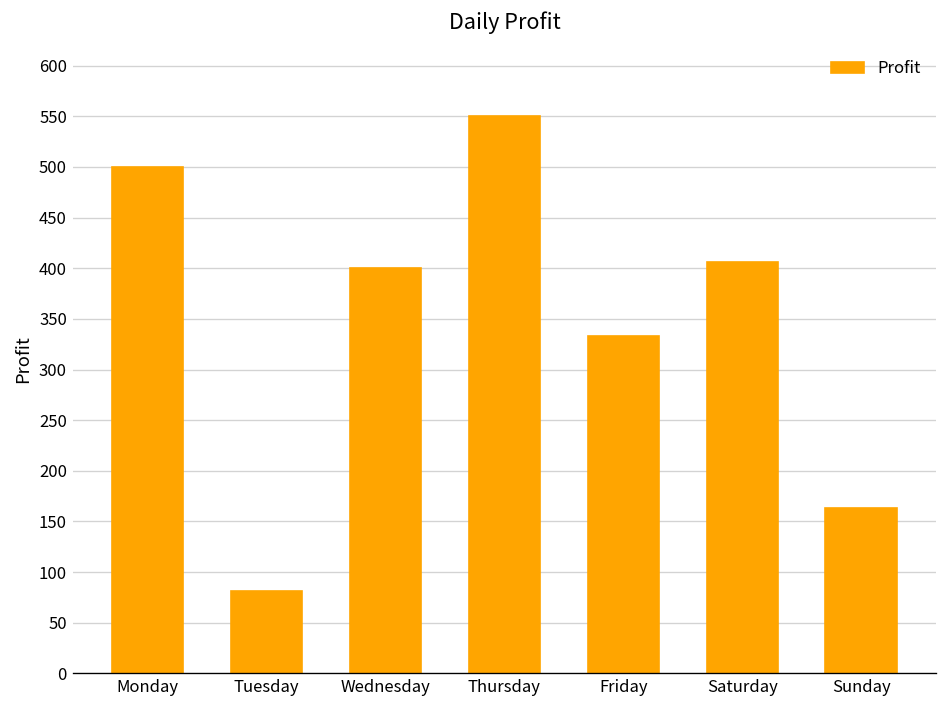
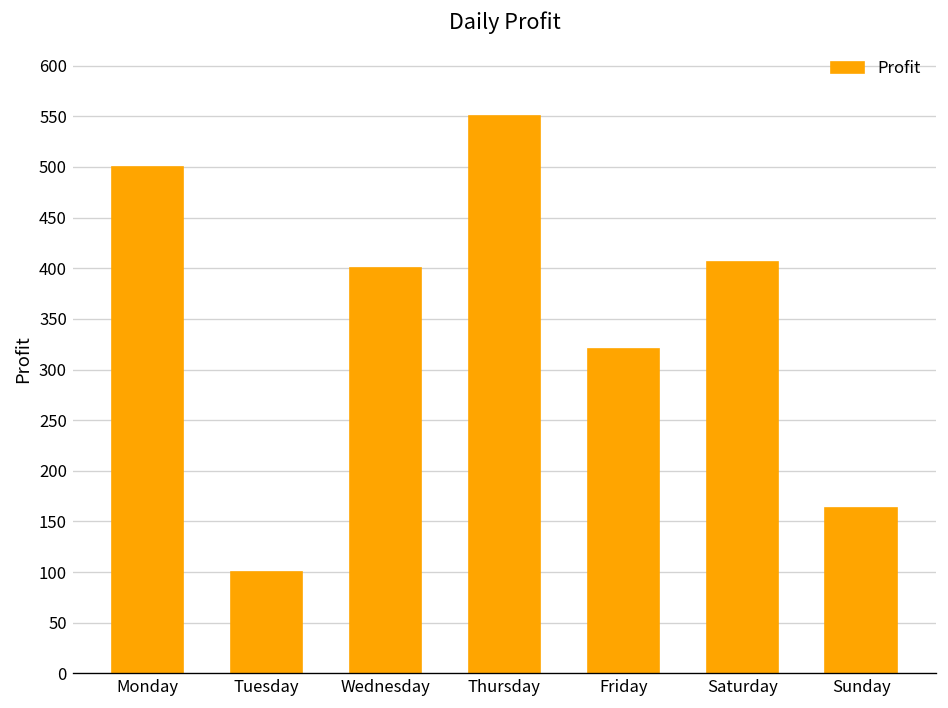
  {
    "Monday": 500,
-   "Tuesday": 80,
+   "Tuesday": 100,
    "Wednesday": 400,
    "Thursday": 550,
-   "Friday": 330,
+   "Friday": 320,
    "Saturday": 410,
    "Sunday": 160
  }
